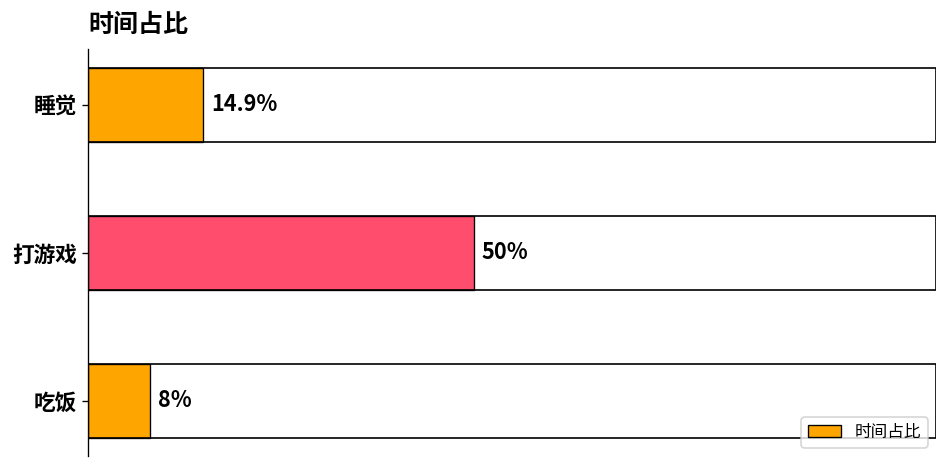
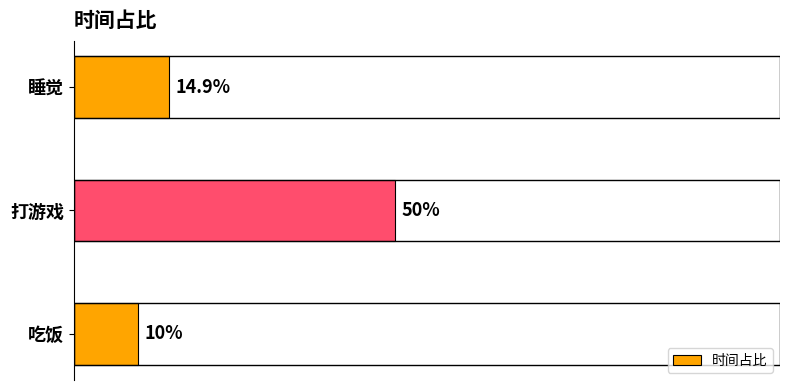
  {
    "睡觉": "14.9%",
    "打游戏": "50%",
-   "吃饭": "8%"
+   "吃饭": "10%"
  }
